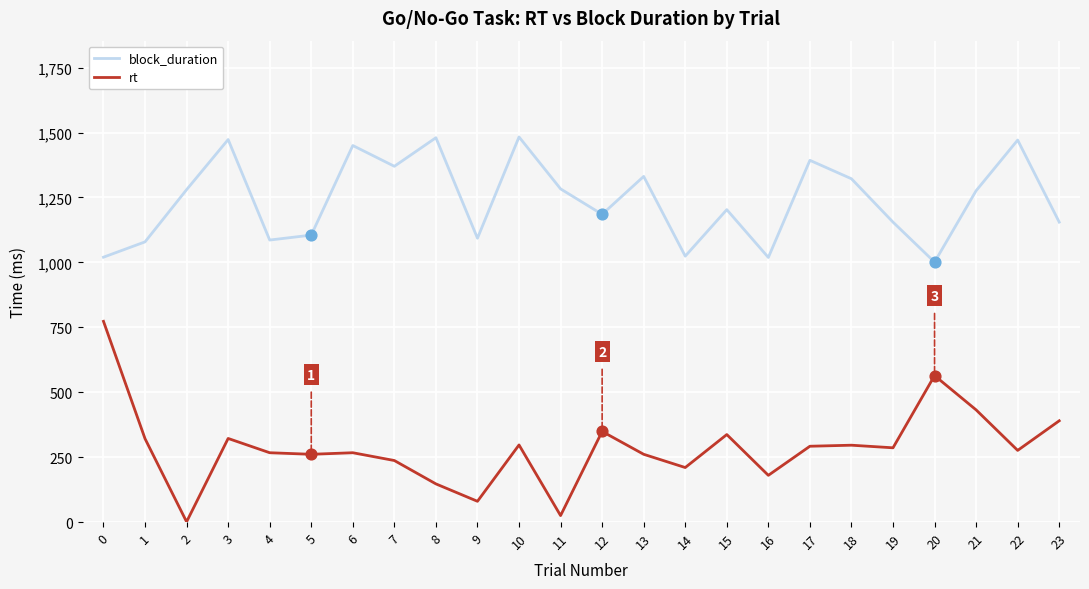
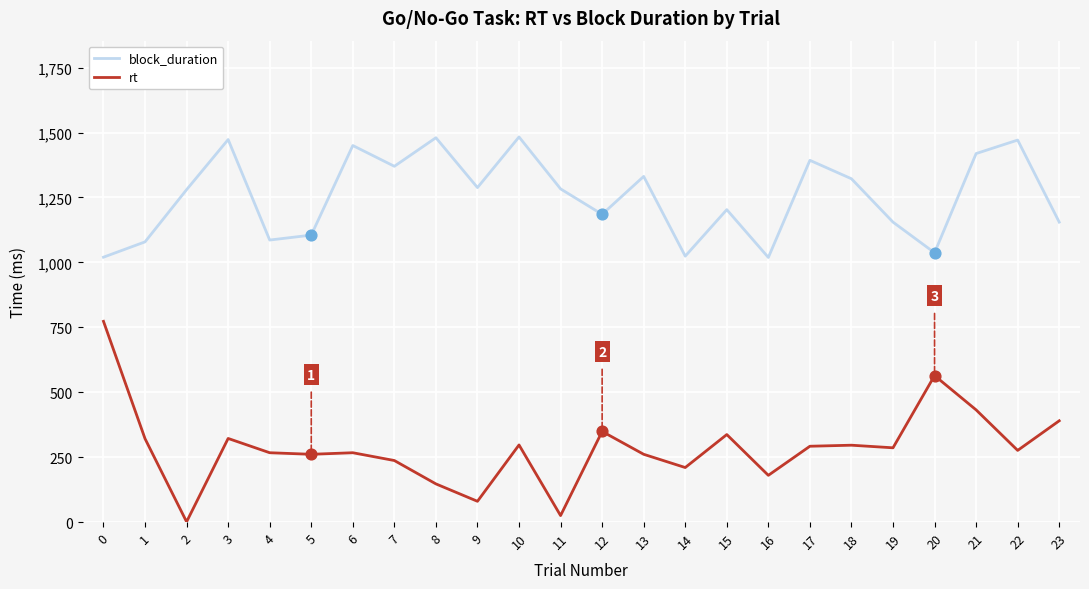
  {
    "block_duration": {
      "0": "1,020",
      "1": "1,080",
      "2": "1,280",
      "3": "1,470",
      "4": "1,090",
      "6": "1,450",
      "7": "1,370",
      "8": "1,480",
-     "9": "1,090",
+     "9": "1,290",
      "10": "1,480",
      "11": "1,280",
      "13": "1,330",
      "14": "1,020",
      "15": "1,200",
      "16": "1,020",
      "17": "1,390",
      "18": "1,320",
      "19": "1,160",
-     "20": "1,000",
-     "21": "1,280",
+     "20": "1,040",
+     "21": "1,420",
      "22": "1,470",
      "23": "1,160"
    }
  }
